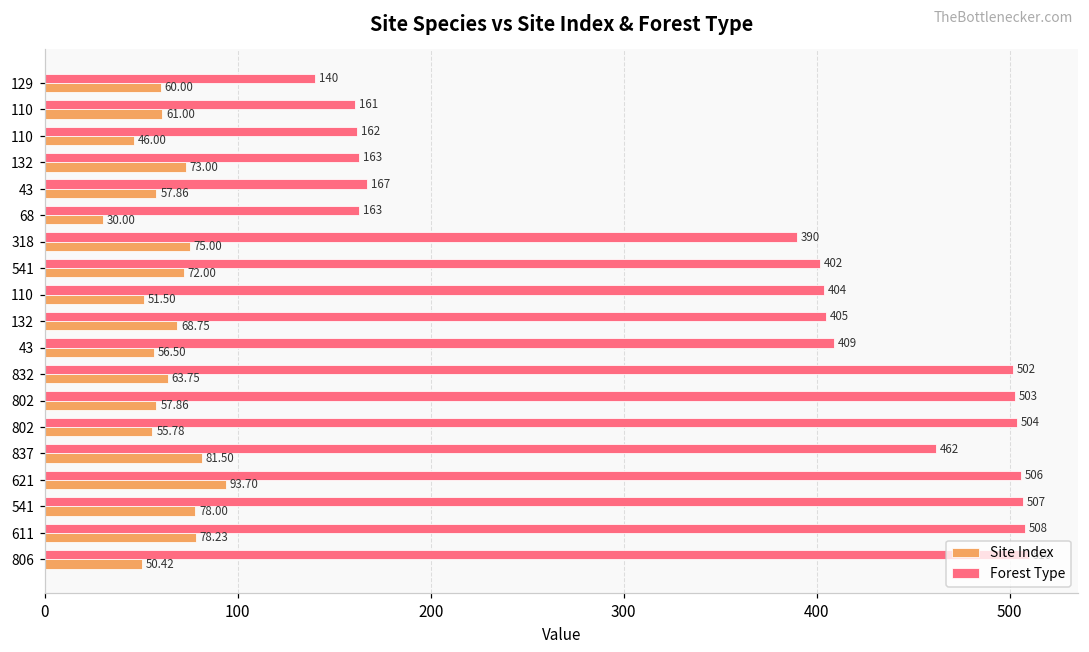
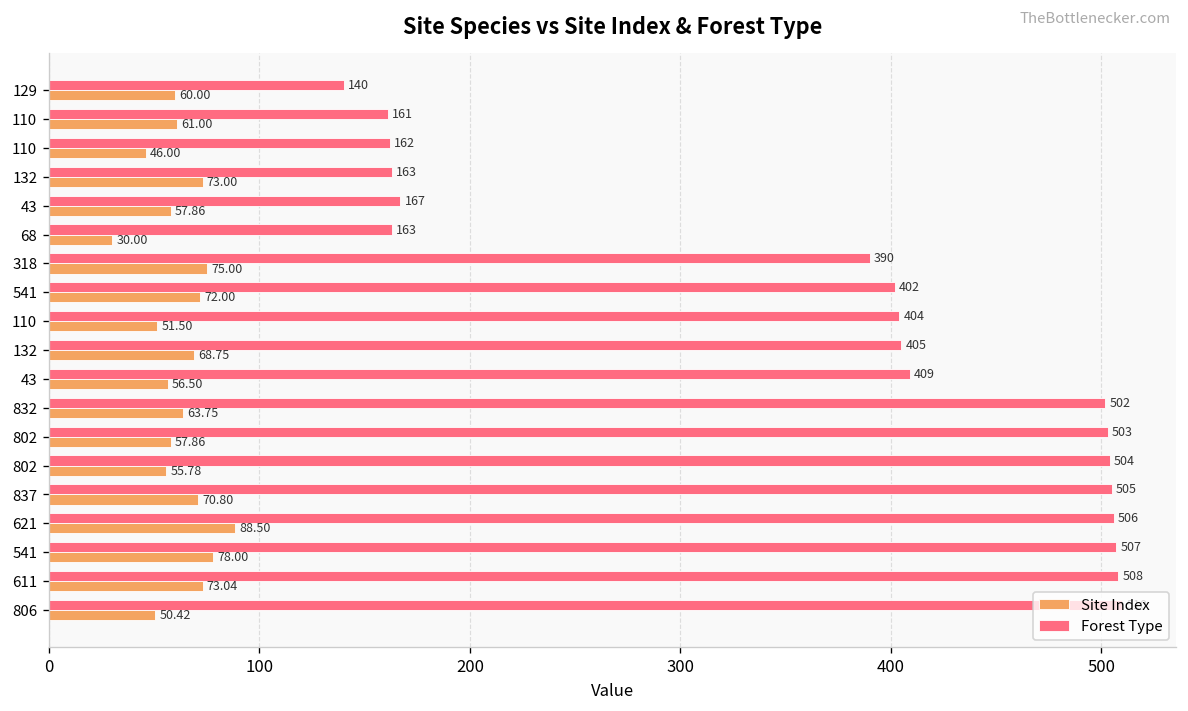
  {
    "Site Index": {
      "129": 60.00,
      "68": 30.00,
      "318": 75.00,
      "832": 63.75,
-     "837": 81.50,
-     "621": 93.70,
-     "611": 78.23,
+     "837": 70.80,
+     "621": 88.50,
+     "611": 73.04,
      "806": 50.42
    },
    "Forest Type": {
      "129": 140,
      "68": 163,
      "318": 390,
      "832": 502,
-     "837": 462,
+     "837": 505,
      "621": 506,
      "611": 508
    }
  }
